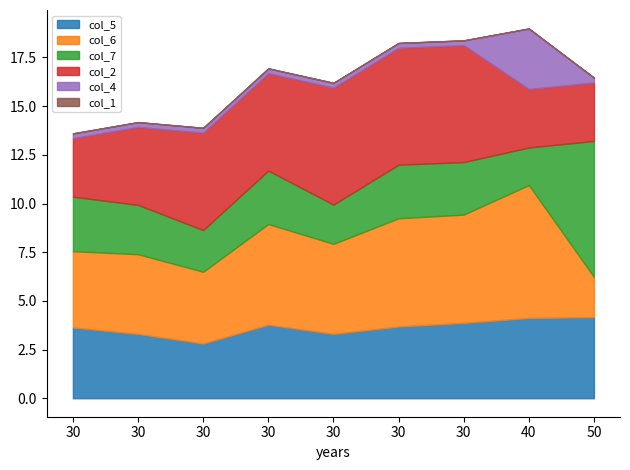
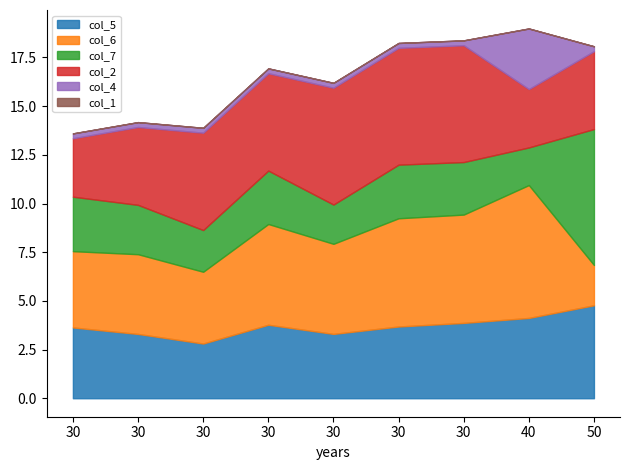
  {
    "col_5": {
      "40": 4.1,
-     "50": 4.2
+     "50": 4.8
    },
    "col_6": {
      "40": 6.8,
      "50": 2.1
    },
    "col_7": {
      "40": 1.9,
      "50": 7.0
    },
    "col_2": {
      "40": 3,
-     "50": 3
+     "50": 4
    }
  }
